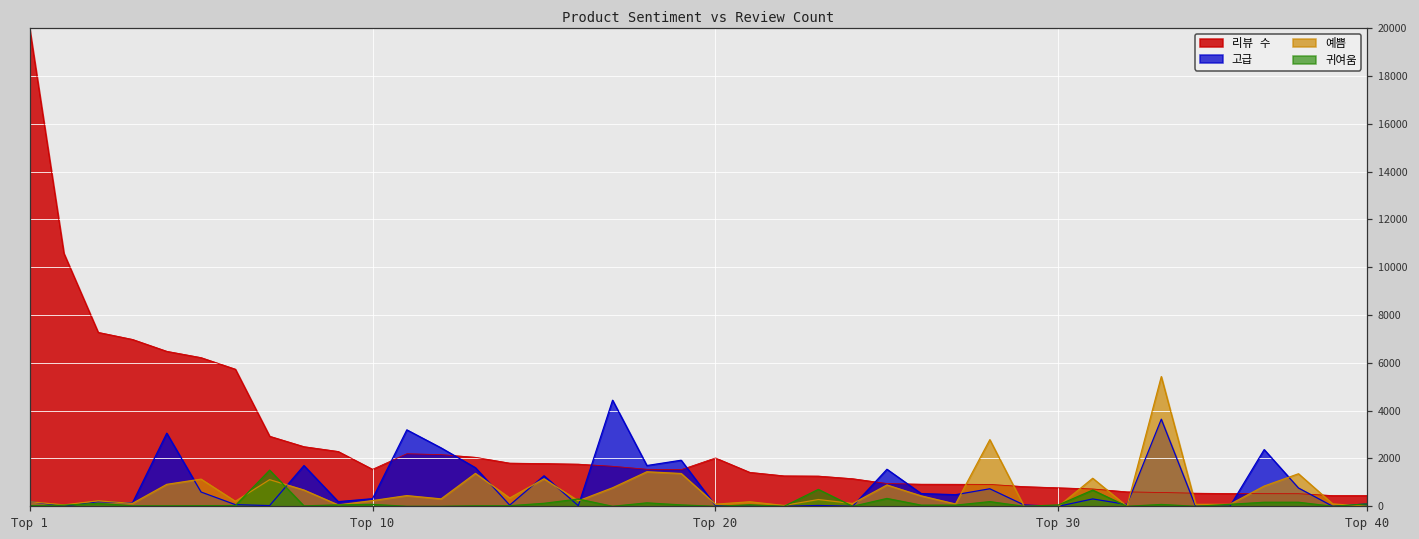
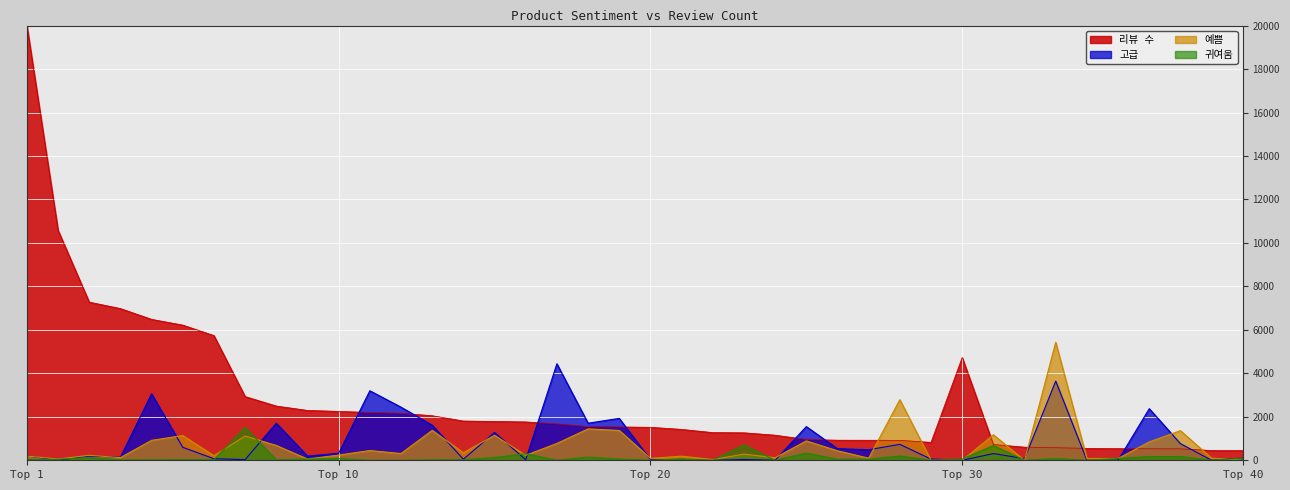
  {
    "리뷰 수": {
      "Top 1": 20000,
-     "Top 10": 1500,
-     "Top 20": 2000,
-     "Top 30": 800,
+     "Top 10": 2200,
+     "Top 20": 1500,
+     "Top 30": 4700,
      "Top 40": 400
    },
    "귀여움": {
      "Top 1": 0,
      "Top 10": 100
    }
  }
